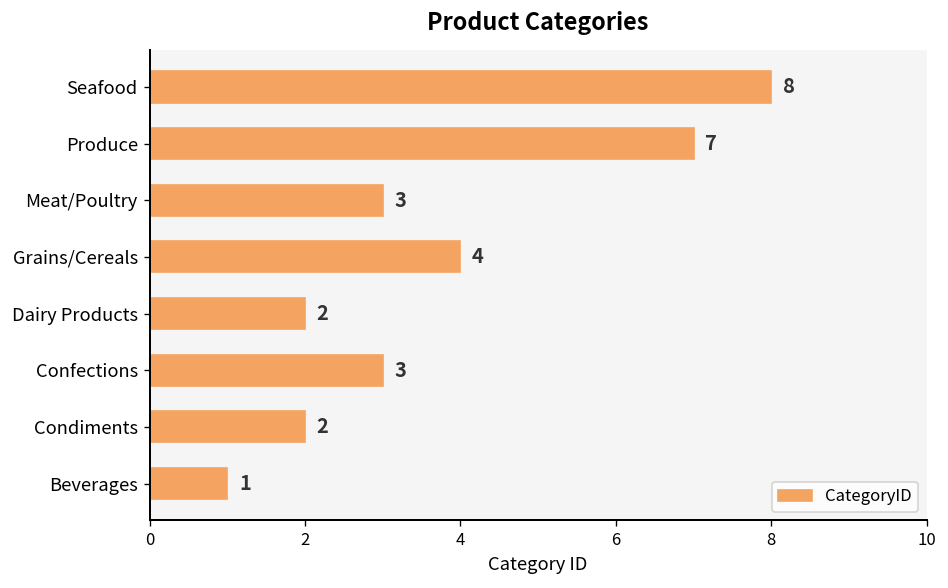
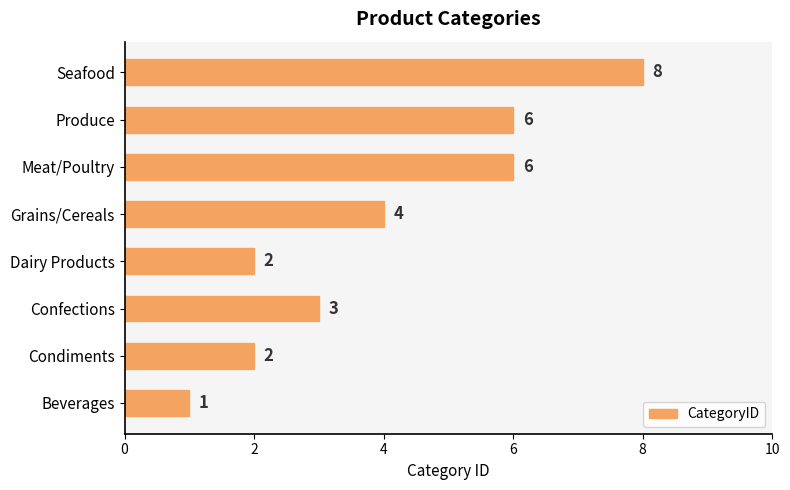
  {
    "Seafood": 8,
-   "Produce": 7,
-   "Meat/Poultry": 3,
+   "Produce": 6,
+   "Meat/Poultry": 6,
    "Grains/Cereals": 4,
    "Dairy Products": 2,
    "Confections": 3,
    "Condiments": 2,
    "Beverages": 1
  }
